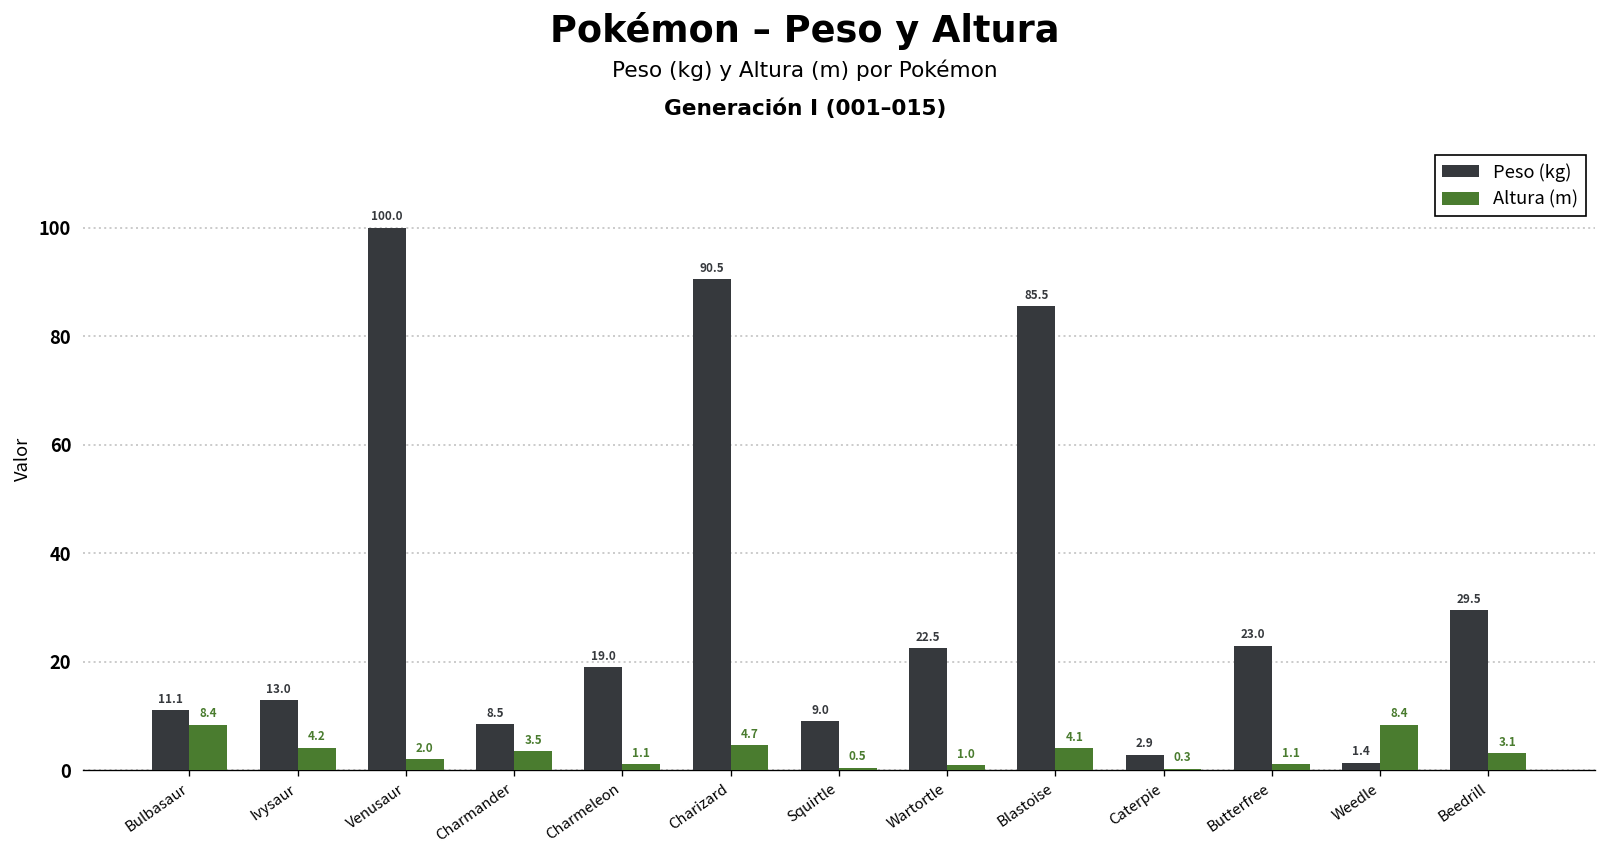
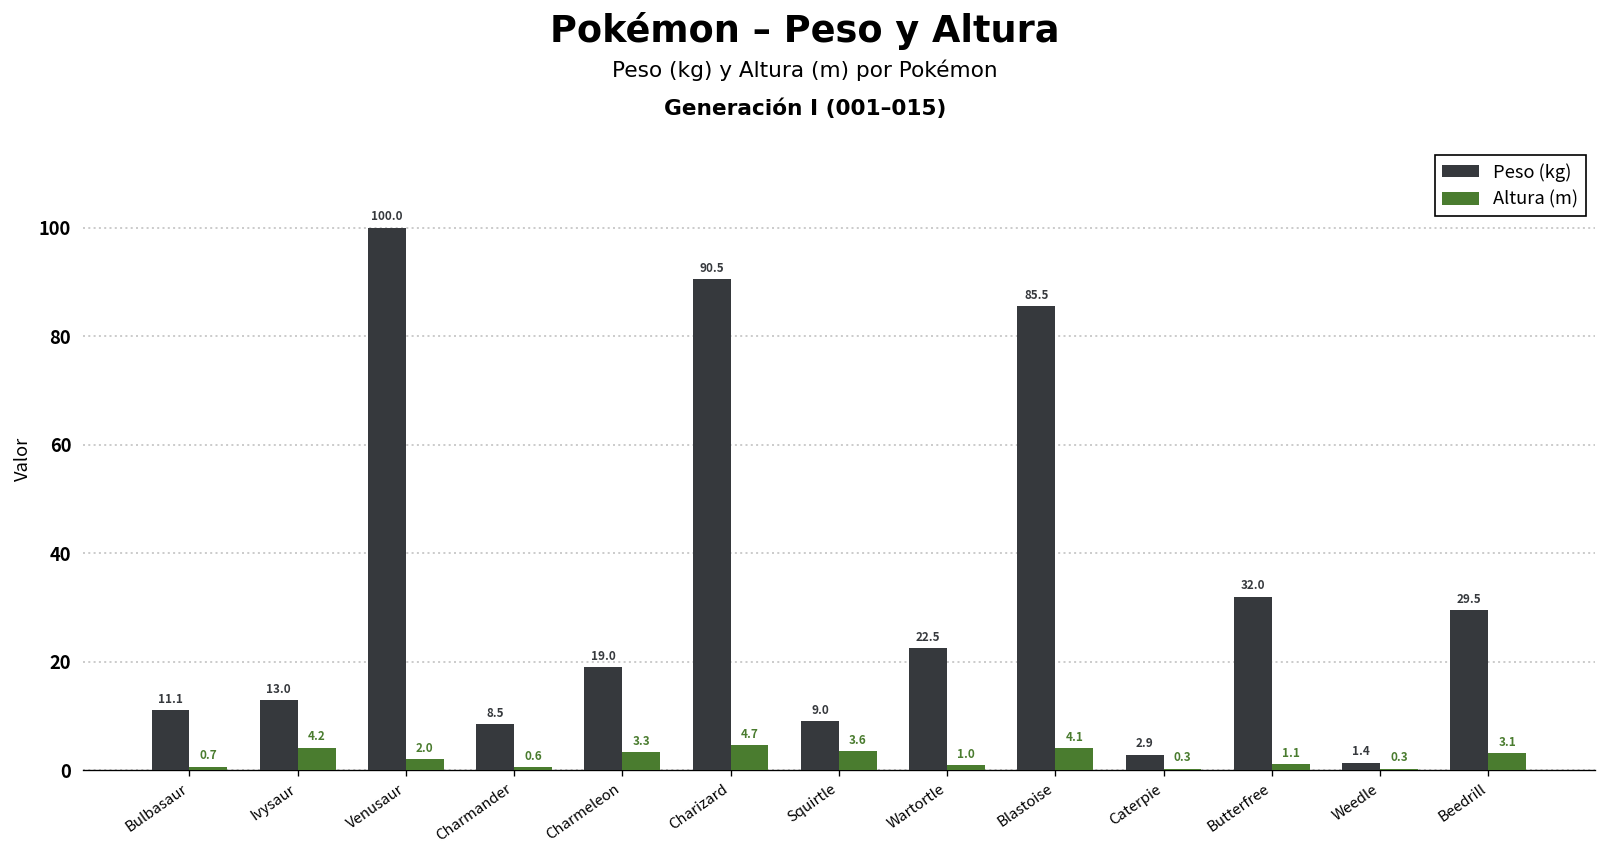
  {
    "Peso (kg)": {
      "Bulbasaur": 11.1,
      "Ivysaur": 13.0,
      "Venusaur": 100.0,
      "Charmander": 8.5,
      "Charmeleon": 19.0,
      "Charizard": 90.5,
      "Squirtle": 9.0,
      "Wartortle": 22.5,
      "Blastoise": 85.5,
      "Caterpie": 2.9,
-     "Butterfree": 23.0,
+     "Butterfree": 32.0,
      "Weedle": 1.4,
      "Beedrill": 29.5
    },
    "Altura (m)": {
-     "Bulbasaur": 8.4,
+     "Bulbasaur": 0.7,
      "Ivysaur": 4.2,
      "Venusaur": 2.0,
-     "Charmander": 3.5,
-     "Charmeleon": 1.1,
+     "Charmander": 0.6,
+     "Charmeleon": 3.3,
      "Charizard": 4.7,
-     "Squirtle": 0.5,
+     "Squirtle": 3.6,
      "Wartortle": 1.0,
      "Blastoise": 4.1,
      "Caterpie": 0.3,
      "Butterfree": 1.1,
-     "Weedle": 8.4,
+     "Weedle": 0.3,
      "Beedrill": 3.1
    }
  }
